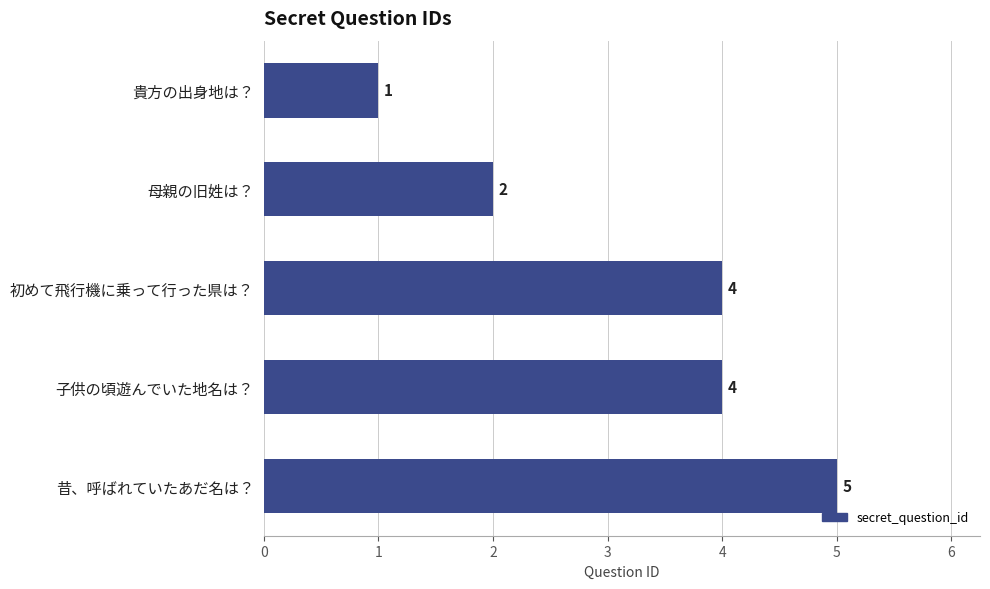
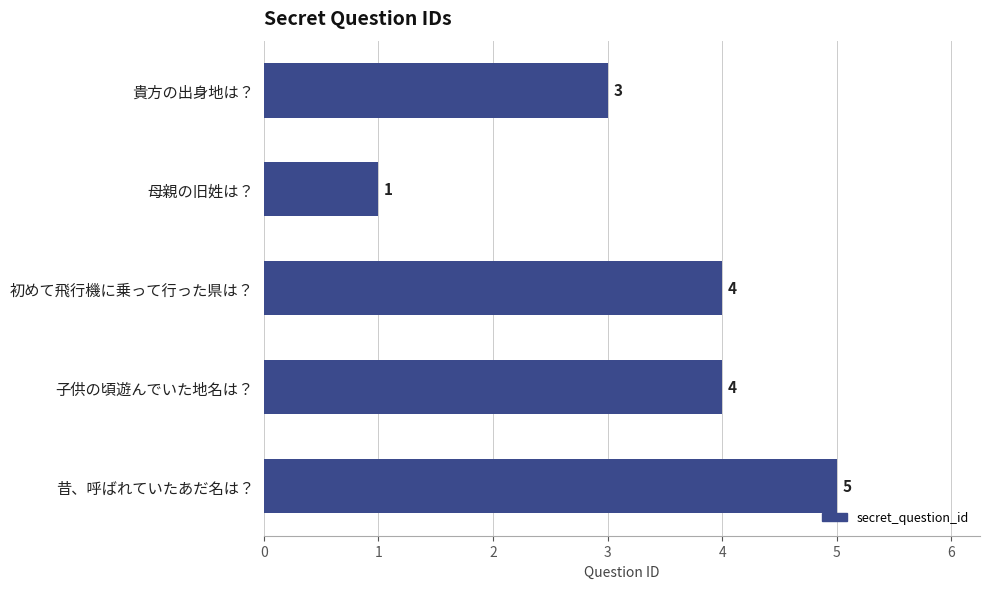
  {
-   "貴方の出身地は？": 1,
-   "母親の旧姓は？": 2,
+   "貴方の出身地は？": 3,
+   "母親の旧姓は？": 1,
    "初めて飛行機に乗って行った県は？": 4,
    "子供の頃遊んでいた地名は？": 4,
    "昔、呼ばれていたあだ名は？": 5
  }
